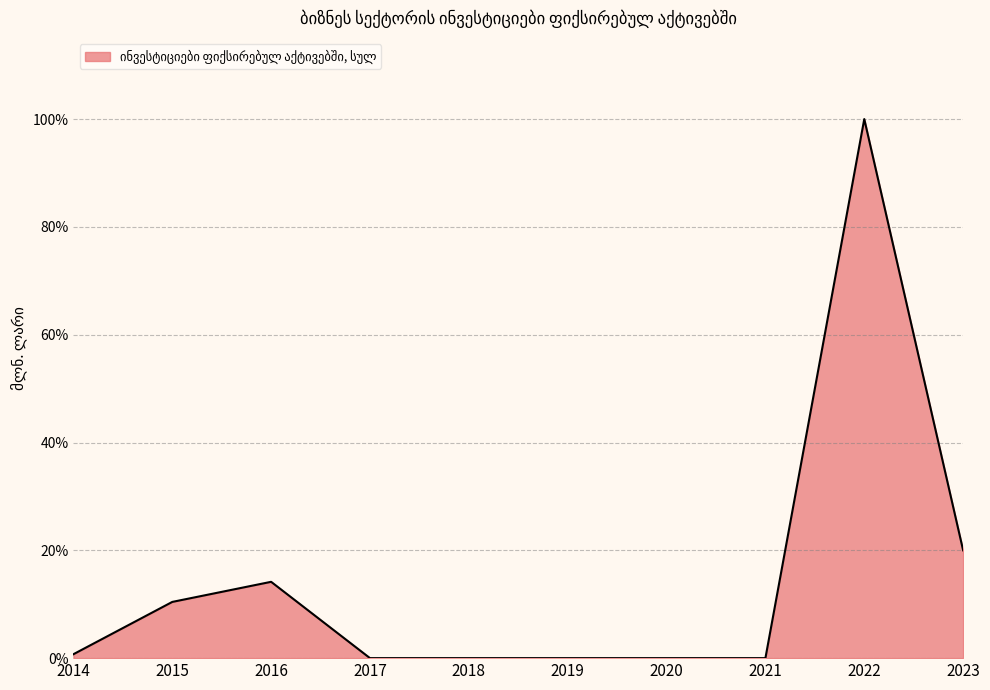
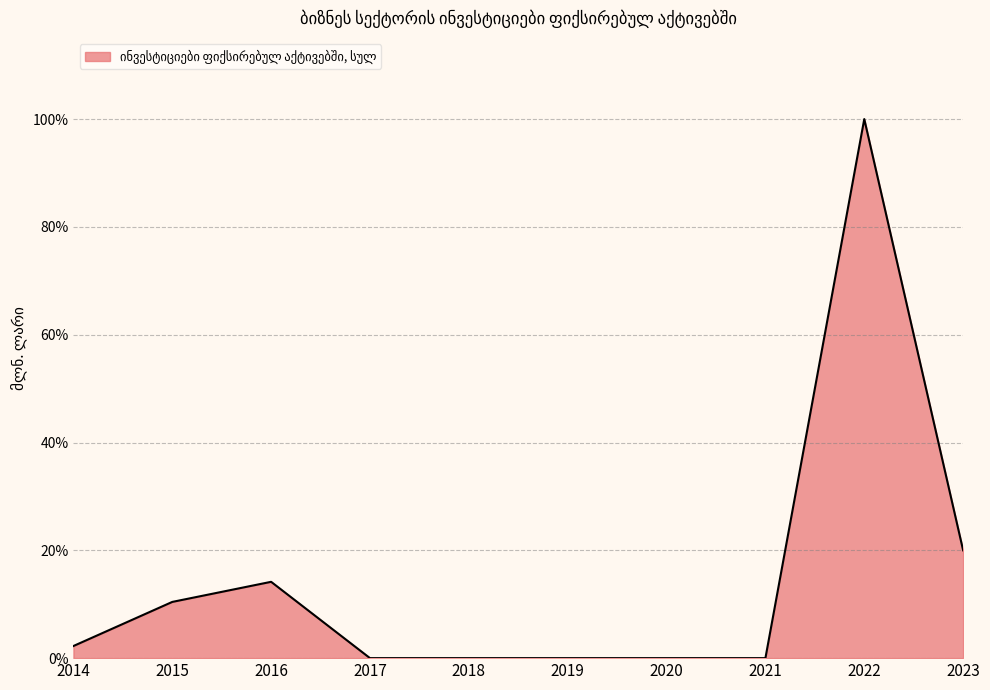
  {
-   "2014": "1%",
+   "2014": "2%",
    "2015": "10%",
    "2016": "14%",
    "2017": "0%",
    "2018": "0%",
    "2019": "0%",
    "2020": "0%",
    "2021": "0%",
    "2022": "100%",
    "2023": "20%"
  }
